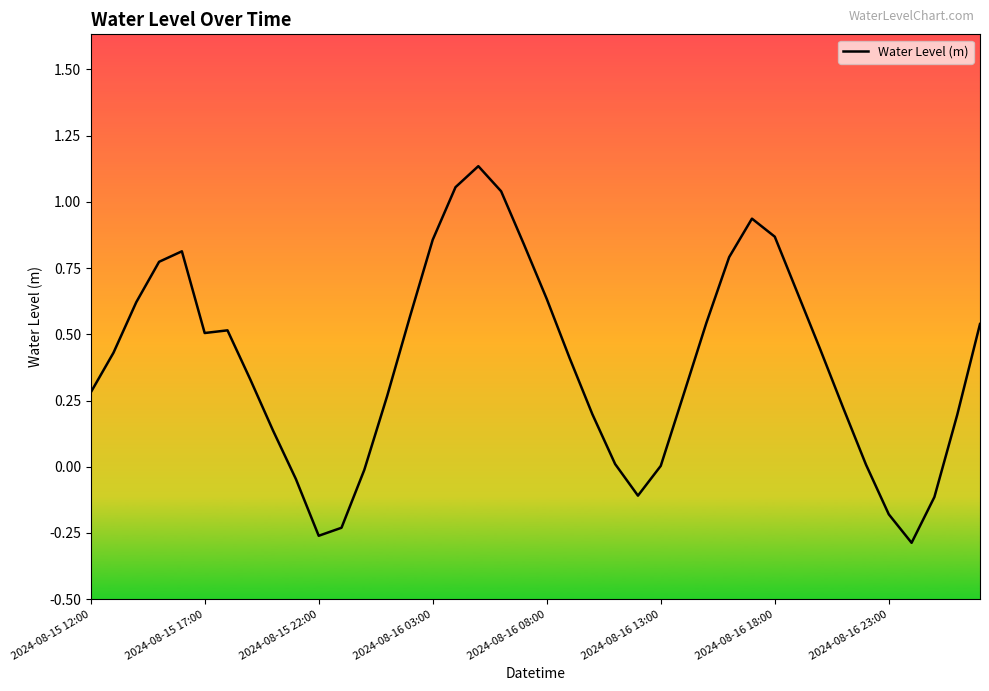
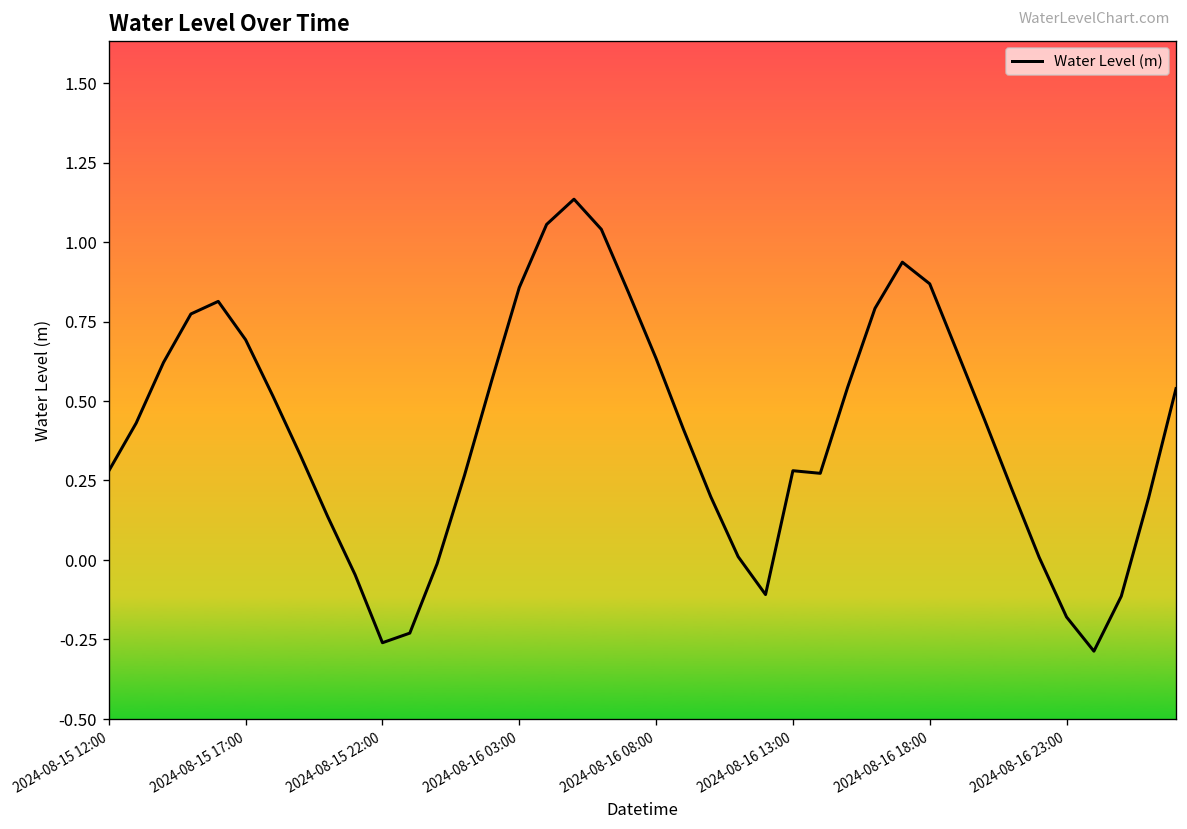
  {
    "2024-08-15 12:00": 0.28,
-   "2024-08-15 17:00": 0.50,
+   "2024-08-15 17:00": 0.69,
    "2024-08-15 22:00": -0.26,
    "2024-08-16 03:00": 0.86,
    "2024-08-16 08:00": 0.63,
-   "2024-08-16 13:00": 0.00,
+   "2024-08-16 13:00": 0.28,
    "2024-08-16 18:00": 0.87,
    "2024-08-16 23:00": -0.18
  }
